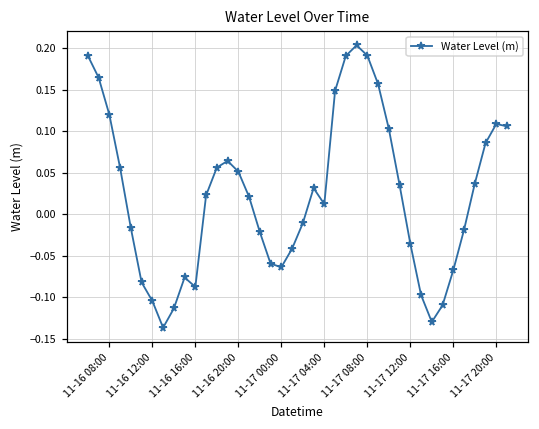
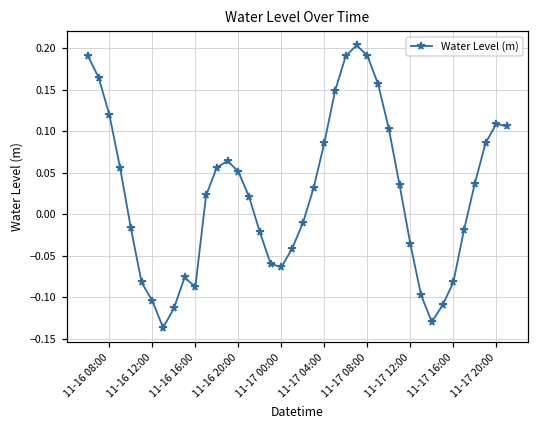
  {
    "11-16 08:00": 0.12,
    "11-16 12:00": -0.10,
    "11-16 16:00": -0.09,
    "11-16 20:00": 0.05,
    "11-17 00:00": -0.06,
-   "11-17 04:00": 0.01,
+   "11-17 04:00": 0.09,
    "11-17 08:00": 0.19,
    "11-17 12:00": -0.04,
-   "11-17 16:00": -0.07,
+   "11-17 16:00": -0.08,
    "11-17 20:00": 0.11
  }
